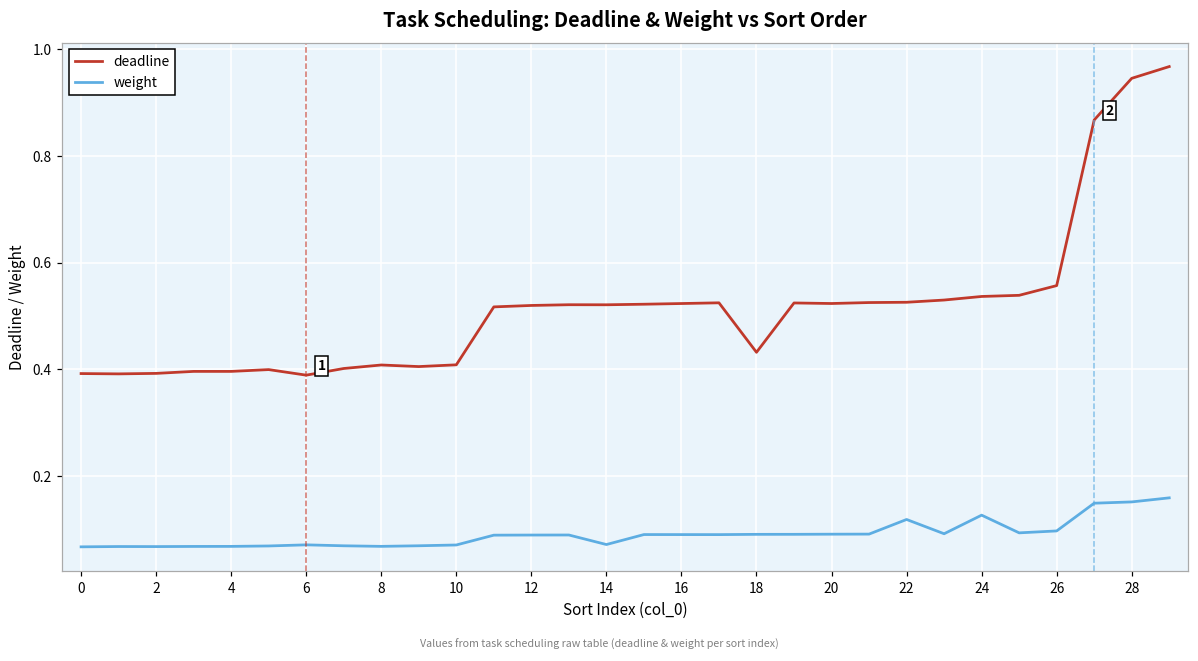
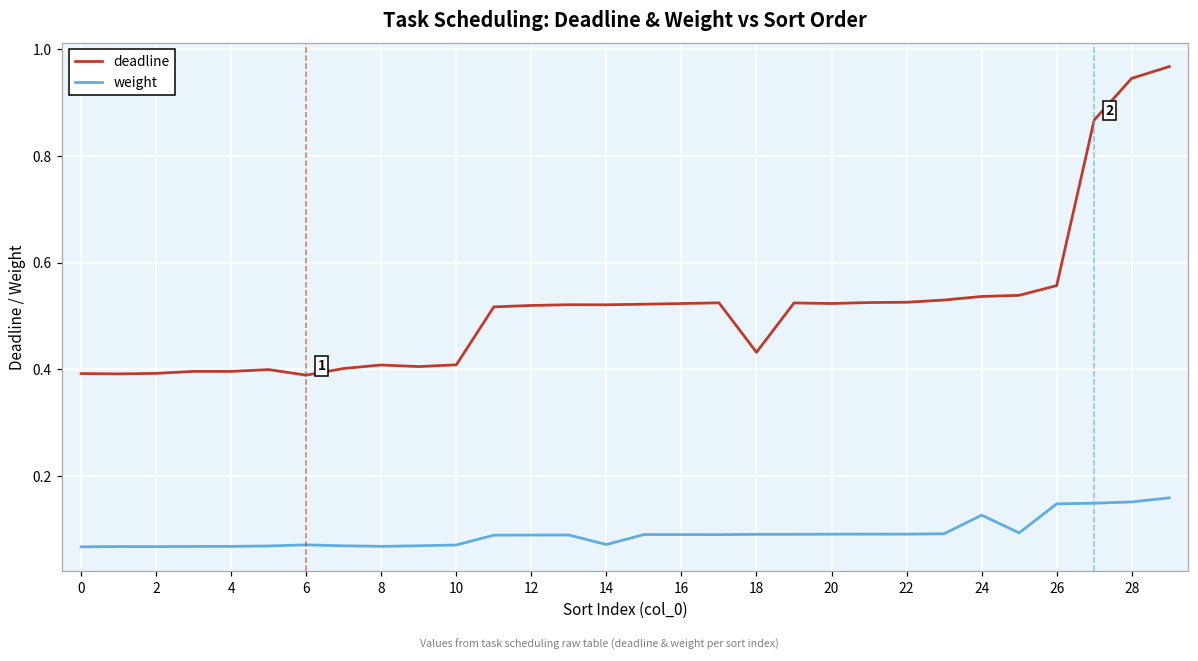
  {
    "deadline": {
      "0": 0.39,
      "2": 0.39,
      "4": 0.40,
      "8": 0.41,
      "10": 0.41,
      "12": 0.52,
      "14": 0.52,
      "16": 0.52,
      "18": 0.43,
      "20": 0.52,
      "22": 0.53,
      "24": 0.54,
      "26": 0.56,
      "28": 0.95
    },
    "weight": {
      "0": 0.07,
      "2": 0.07,
      "4": 0.07,
      "6": 0.07,
      "8": 0.07,
      "10": 0.07,
      "12": 0.09,
      "14": 0.07,
      "16": 0.09,
      "18": 0.09,
      "20": 0.09,
-     "22": 0.12,
+     "22": 0.09,
      "24": 0.13,
-     "26": 0.10,
+     "26": 0.15,
      "28": 0.15
    }
  }
